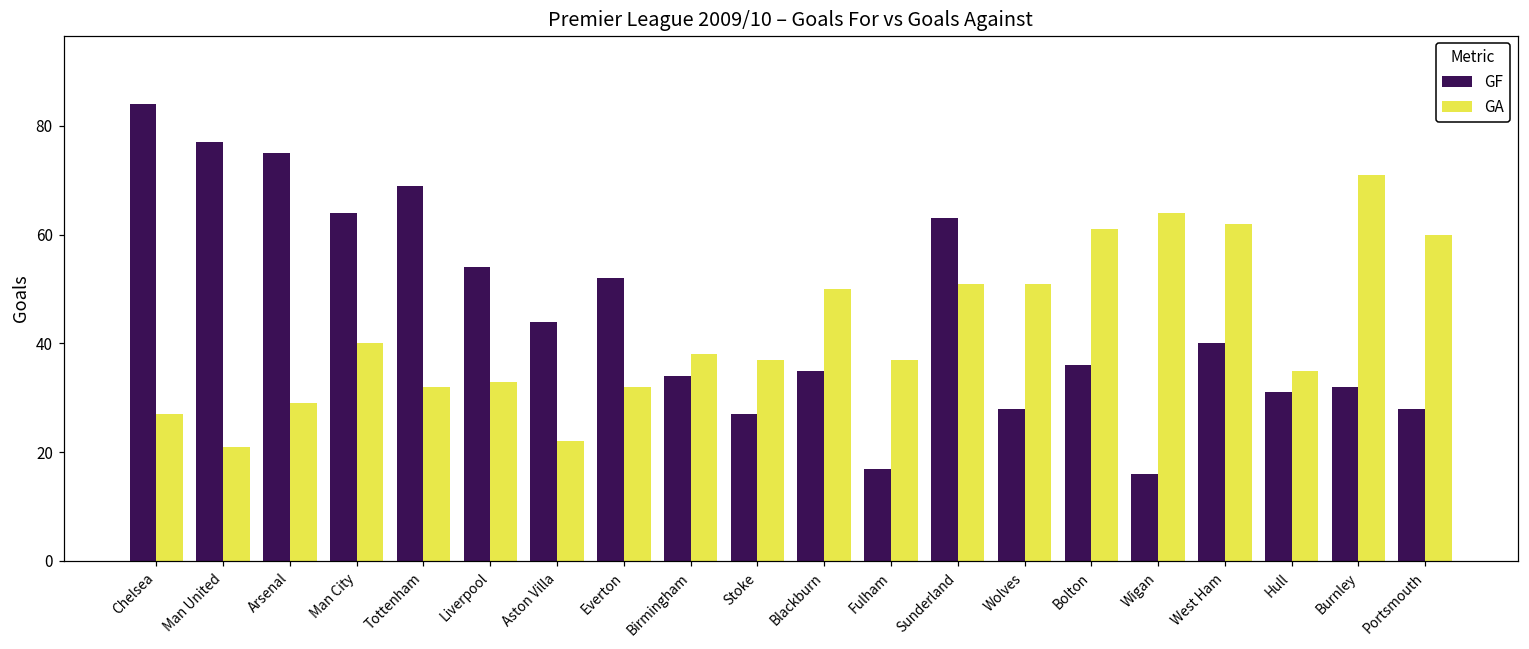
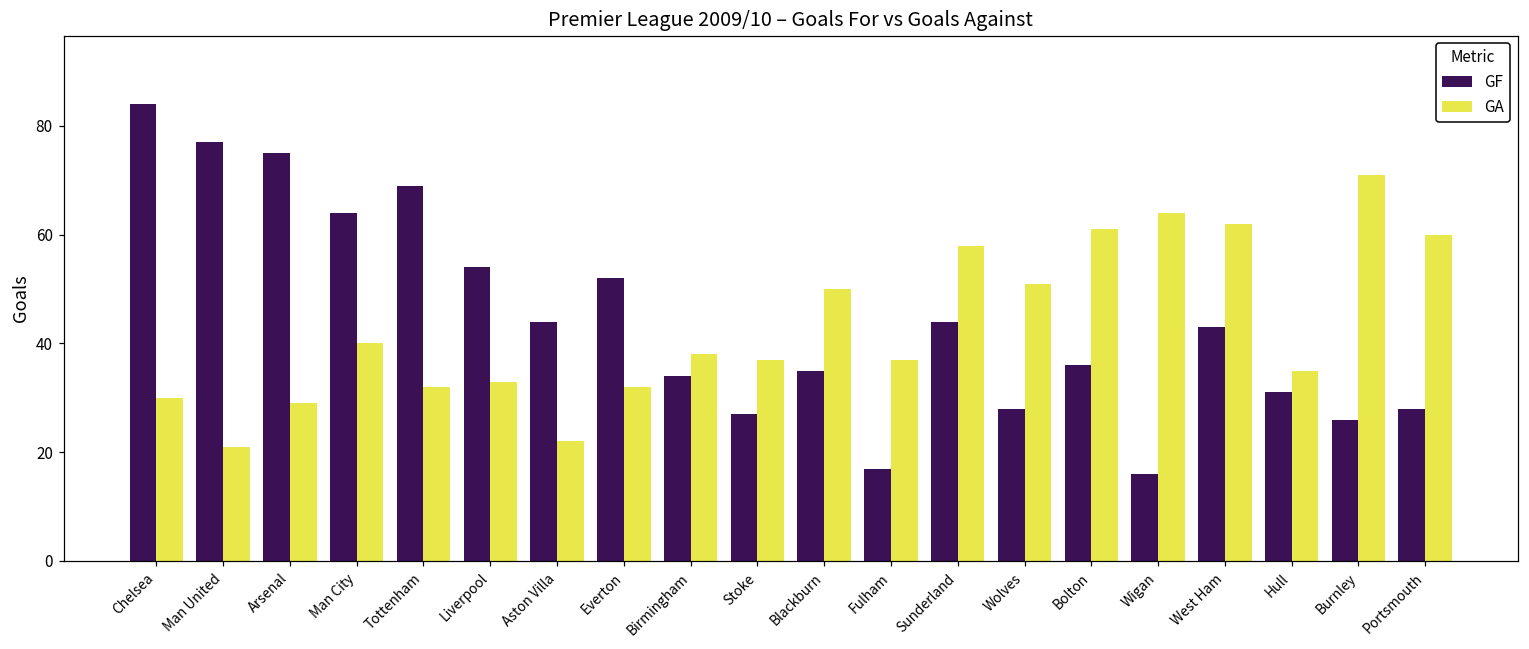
  {
    "GF": {
      "Chelsea": 84,
      "Man United": 77,
      "Arsenal": 75,
      "Man City": 64,
      "Tottenham": 69,
      "Liverpool": 54,
      "Aston Villa": 44,
      "Everton": 52,
      "Birmingham": 34,
      "Stoke": 27,
      "Blackburn": 35,
      "Fulham": 17,
-     "Sunderland": 63,
+     "Sunderland": 44,
      "Wolves": 28,
      "Bolton": 36,
      "Wigan": 16,
-     "West Ham": 40,
+     "West Ham": 43,
      "Hull": 31,
-     "Burnley": 32,
+     "Burnley": 26,
      "Portsmouth": 28
    },
    "GA": {
-     "Chelsea": 27,
+     "Chelsea": 30,
      "Man United": 21,
      "Arsenal": 29,
      "Man City": 40,
      "Tottenham": 32,
      "Liverpool": 33,
      "Aston Villa": 22,
      "Everton": 32,
      "Birmingham": 38,
      "Stoke": 37,
      "Blackburn": 50,
      "Fulham": 37,
-     "Sunderland": 51,
+     "Sunderland": 58,
      "Wolves": 51,
      "Bolton": 61,
      "Wigan": 64,
      "West Ham": 62,
      "Hull": 35,
      "Burnley": 71,
      "Portsmouth": 60
    }
  }
